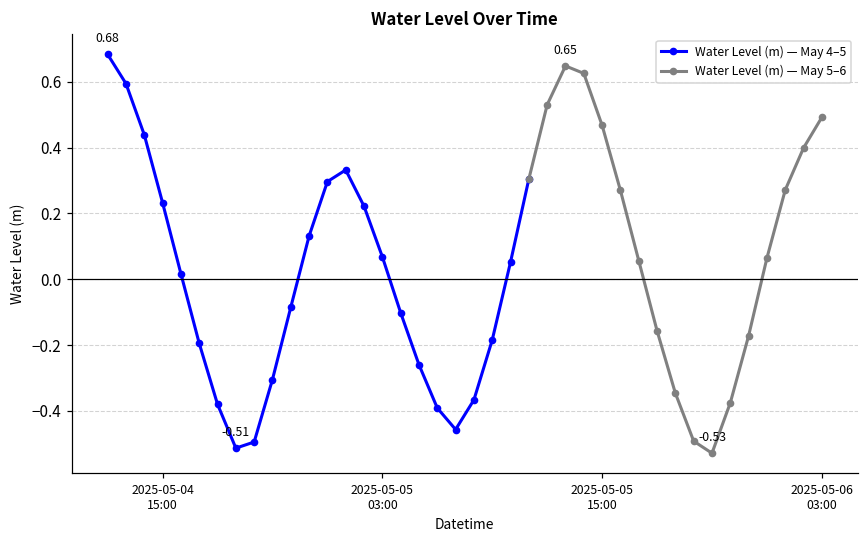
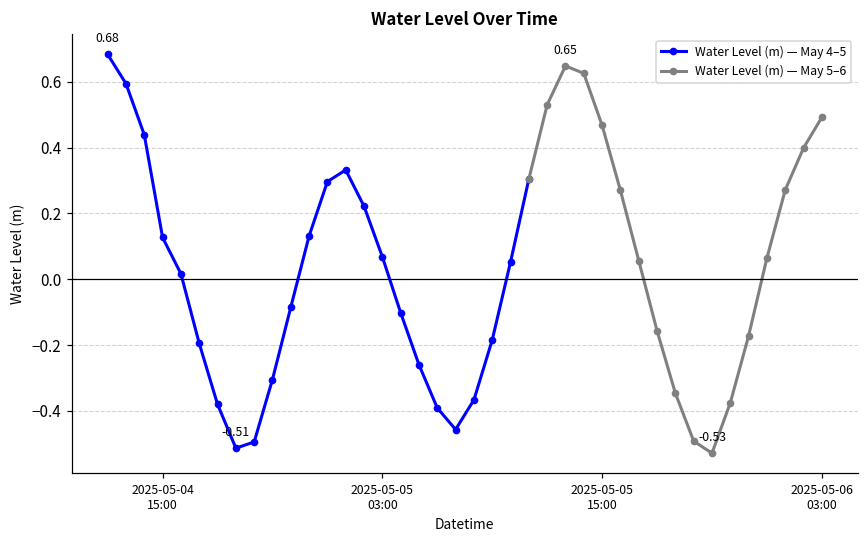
  {
    "Water Level (m) — May 4–5": {
-     "2025-05-04 15:00": 0.23,
+     "2025-05-04 15:00": 0.13,
      "2025-05-05 03:00": 0.07
    },
    "Water Level (m) — May 5–6": {
      "2025-05-05 15:00": 0.47,
      "2025-05-06 03:00": 0.49
    }
  }
